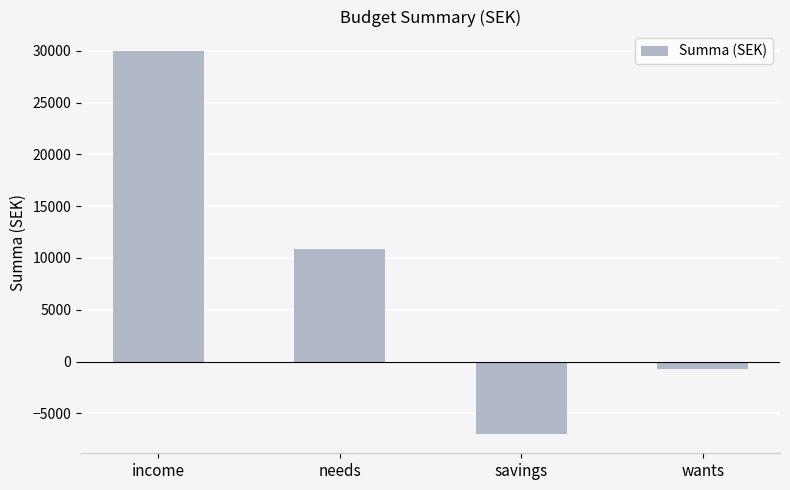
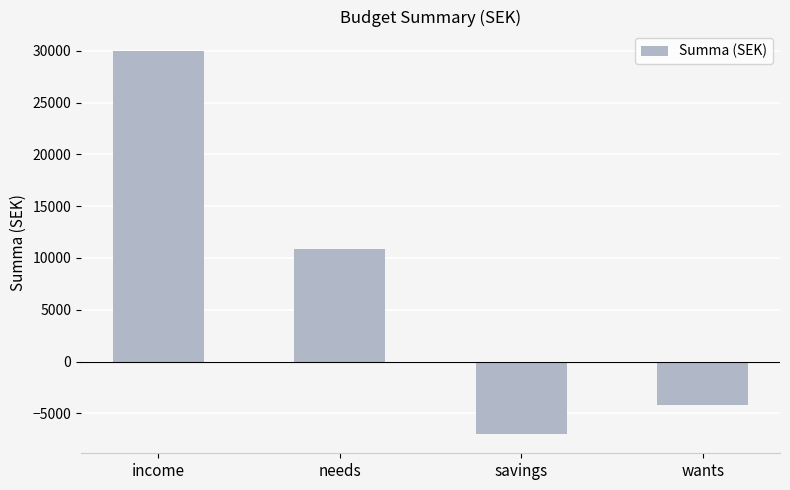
  {
    "income": 30000,
    "needs": 10800,
    "savings": -7000,
-   "wants": -700
+   "wants": -4200
  }
